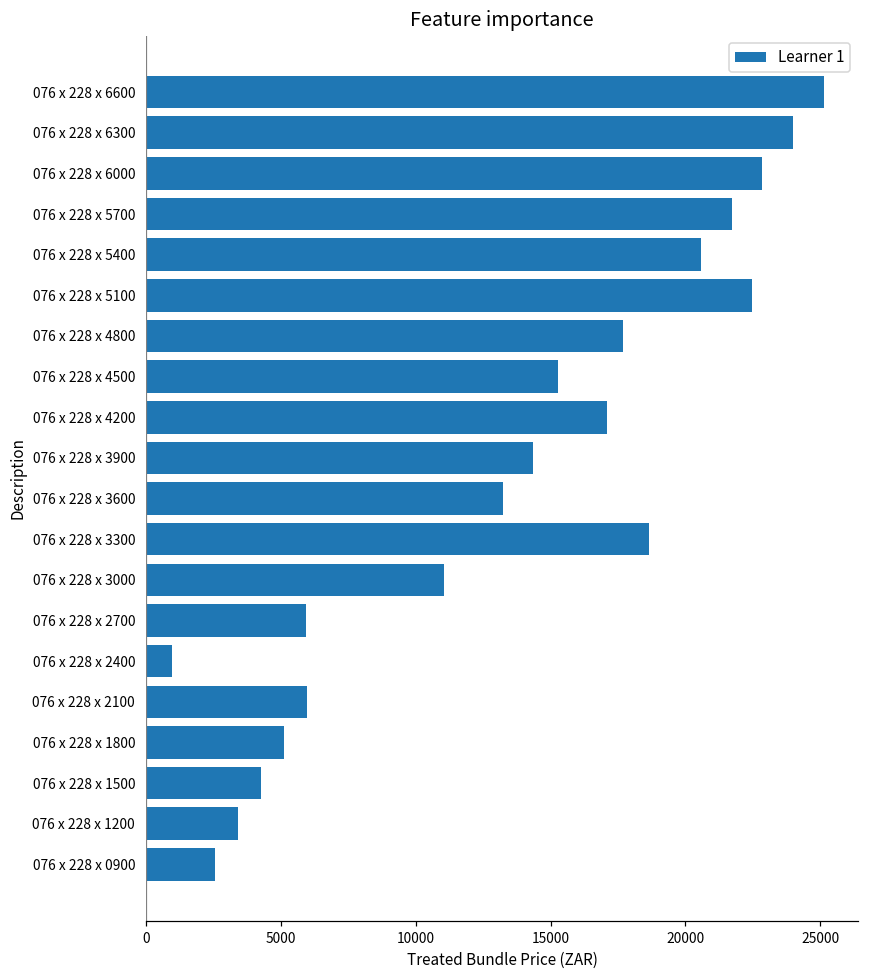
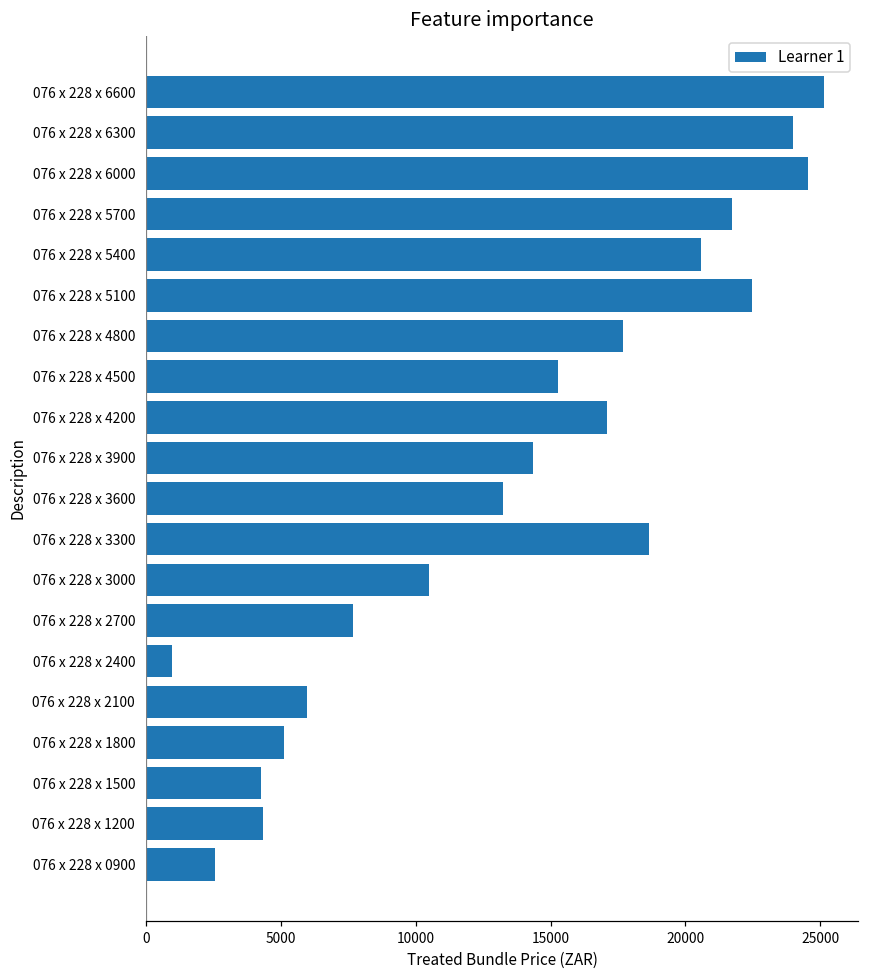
  {
    "076 x 228 x 6600": 25100,
    "076 x 228 x 6300": 24000,
-   "076 x 228 x 6000": 22900,
+   "076 x 228 x 6000": 24600,
    "076 x 228 x 5700": 21700,
    "076 x 228 x 5400": 20600,
    "076 x 228 x 5100": 22400,
    "076 x 228 x 4800": 17700,
    "076 x 228 x 4500": 15300,
    "076 x 228 x 4200": 17100,
    "076 x 228 x 3900": 14400,
    "076 x 228 x 3600": 13300,
    "076 x 228 x 3300": 18600,
-   "076 x 228 x 3000": 11000,
-   "076 x 228 x 2700": 5900,
+   "076 x 228 x 3000": 10500,
+   "076 x 228 x 2700": 7700,
    "076 x 228 x 2400": 1000,
    "076 x 228 x 2100": 6000,
    "076 x 228 x 1800": 5100,
    "076 x 228 x 1500": 4300,
-   "076 x 228 x 1200": 3400,
+   "076 x 228 x 1200": 4300,
    "076 x 228 x 0900": 2600
  }
